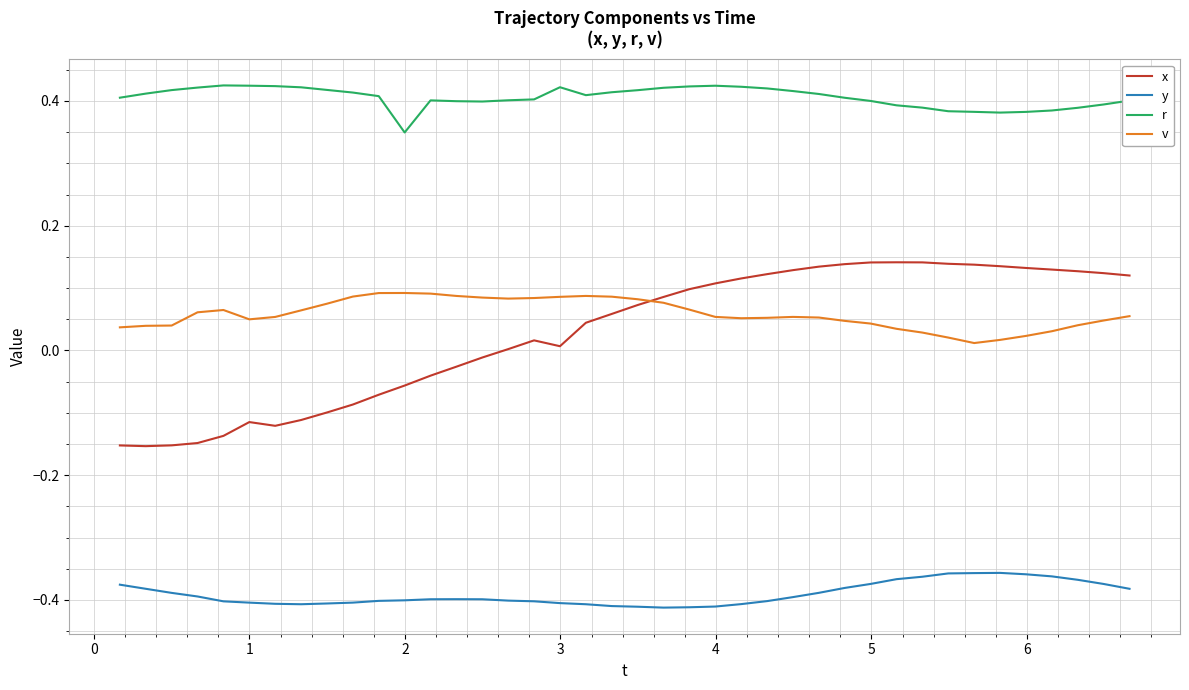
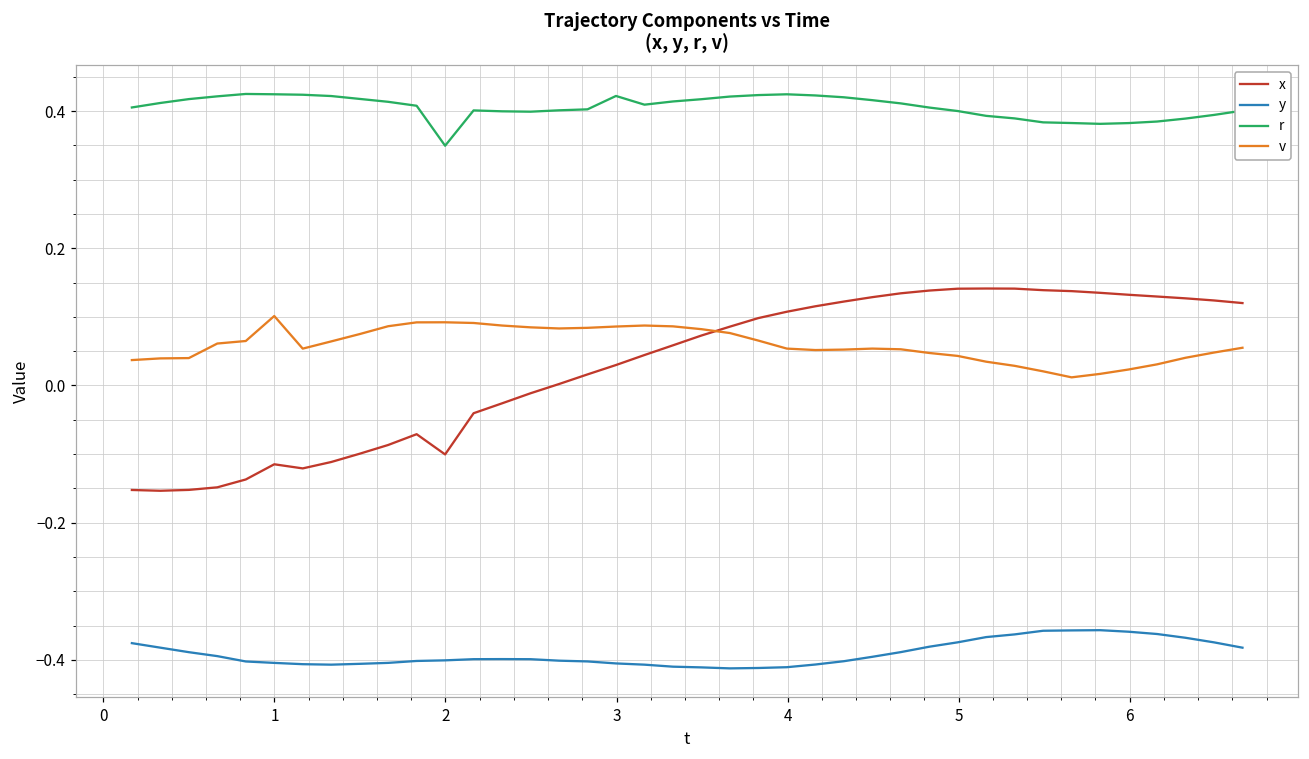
  {
    "x": {
      "1": -0.11,
-     "2": -0.06,
-     "3": 0.01
+     "2": -0.10,
+     "3": 0.03
    },
    "y": {
      "1": -0.40,
      "2": -0.40,
      "3": -0.41
    },
    "r": {
      "1": 0.42,
      "2": 0.35,
      "3": 0.42
    },
    "v": {
-     "1": 0.05,
+     "1": 0.10,
      "2": 0.09,
      "3": 0.09
    }
  }
